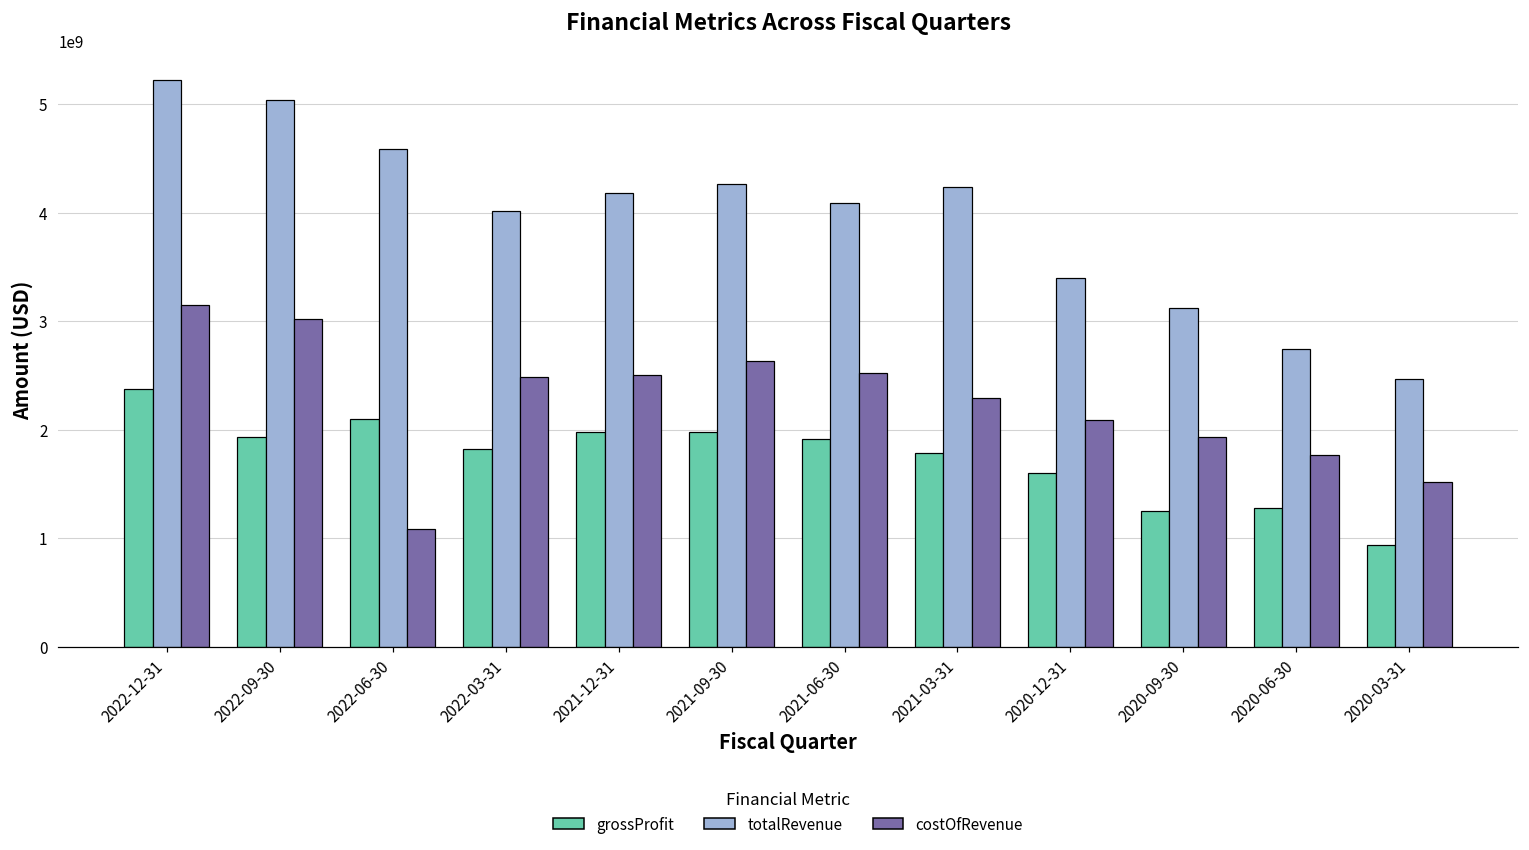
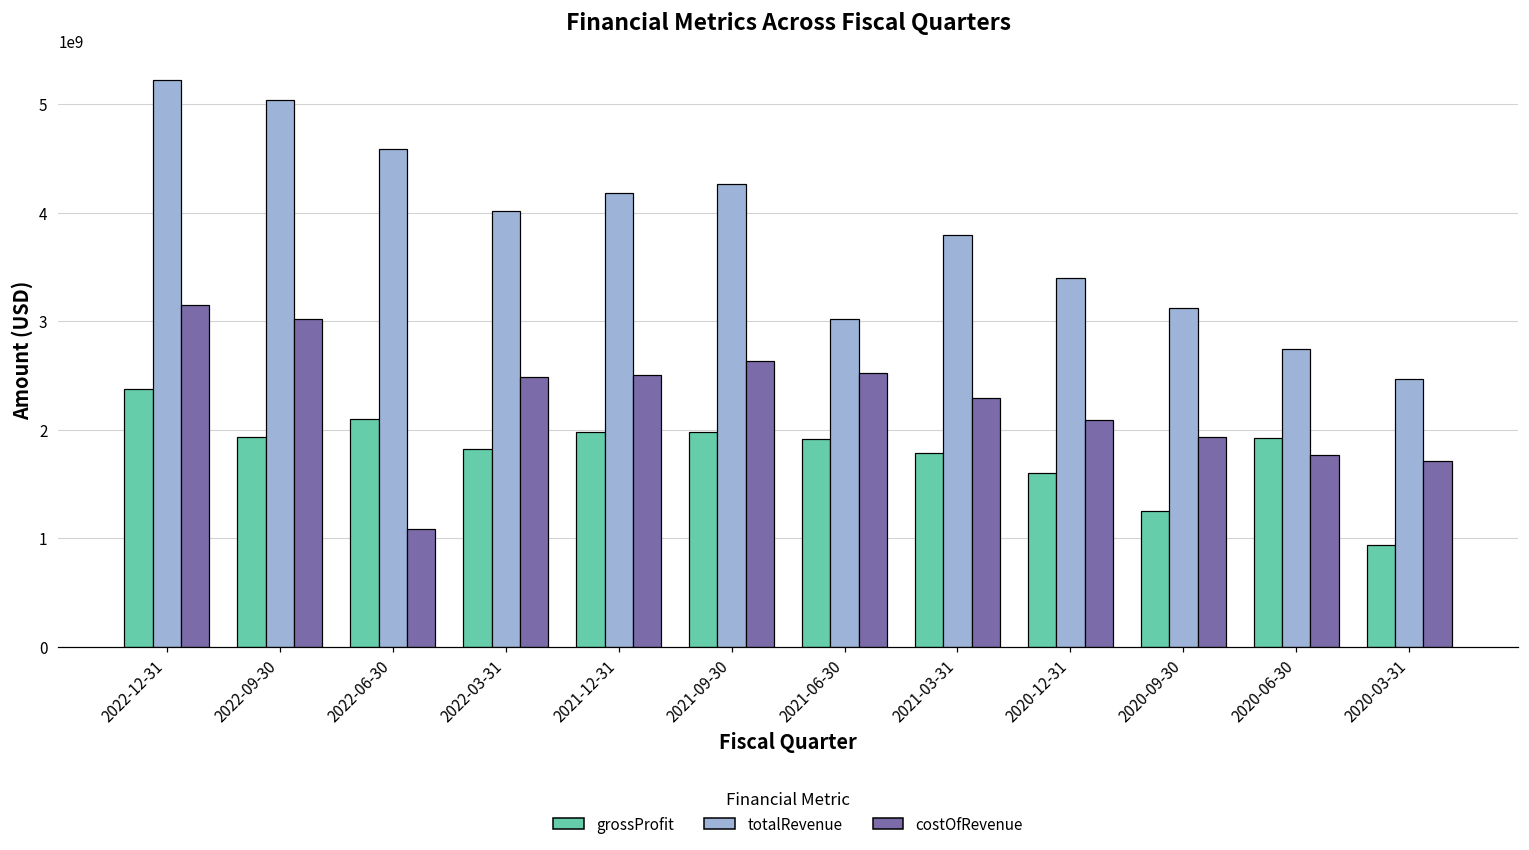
  {
    "grossProfit": {
      "2022-12-31": 2400000000,
      "2022-09-30": 1900000000,
      "2022-06-30": 2100000000,
      "2022-03-31": 1800000000,
      "2021-12-31": 2000000000,
      "2021-09-30": 2000000000,
      "2021-06-30": 1900000000,
      "2021-03-31": 1800000000,
      "2020-12-31": 1600000000,
      "2020-09-30": 1200000000,
-     "2020-06-30": 1300000000,
+     "2020-06-30": 1900000000,
      "2020-03-31": 900000000
    },
    "totalRevenue": {
      "2022-12-31": 5200000000,
      "2022-09-30": 5000000000,
      "2022-06-30": 4600000000,
      "2022-03-31": 4000000000,
      "2021-12-31": 4200000000,
      "2021-09-30": 4300000000,
-     "2021-06-30": 4100000000,
-     "2021-03-31": 4200000000,
+     "2021-06-30": 3000000000,
+     "2021-03-31": 3800000000,
      "2020-12-31": 3400000000,
      "2020-09-30": 3100000000,
      "2020-06-30": 2700000000,
      "2020-03-31": 2500000000
    },
    "costOfRevenue": {
      "2022-12-31": 3100000000,
      "2022-09-30": 3000000000,
      "2022-06-30": 1100000000,
      "2022-03-31": 2500000000,
      "2021-12-31": 2500000000,
      "2021-09-30": 2600000000,
      "2021-06-30": 2500000000,
      "2021-03-31": 2300000000,
      "2020-12-31": 2100000000,
      "2020-09-30": 1900000000,
      "2020-06-30": 1800000000,
-     "2020-03-31": 1500000000
+     "2020-03-31": 1700000000
    }
  }
